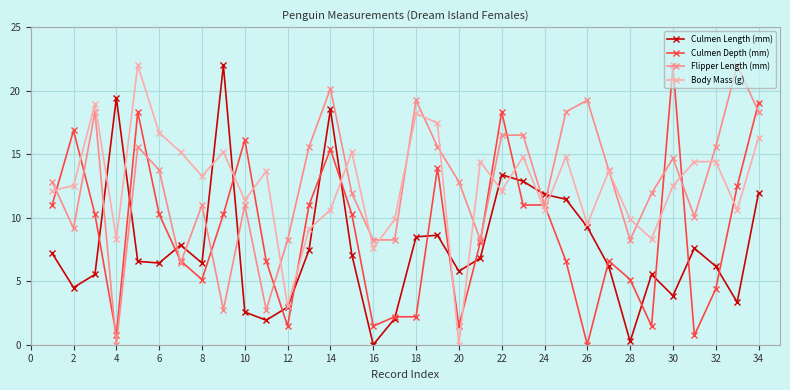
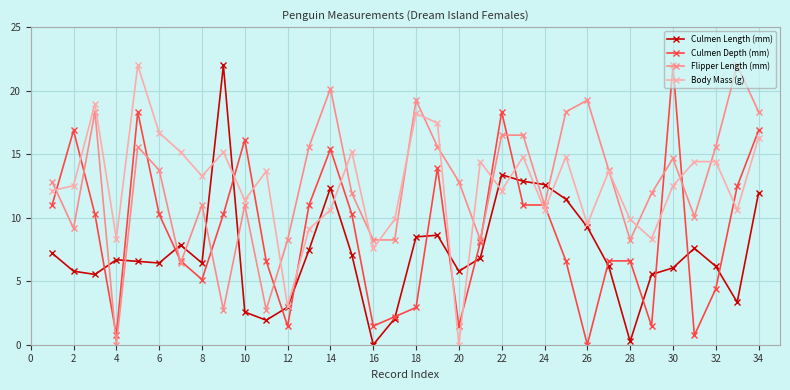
  {
    "Culmen Length (mm)": {
-     "2": 4.5,
-     "4": 19.4,
+     "2": 5.8,
+     "4": 6.7,
      "6": 6.4,
      "8": 6.4,
      "10": 2.6,
-     "14": 18.5,
+     "14": 12.4,
      "16": 0.0,
      "18": 8.5,
      "20": 5.8,
      "22": 13.4,
-     "24": 11.8,
+     "24": 12.6,
      "26": 9.3,
      "28": 0.3,
-     "30": 3.9,
+     "30": 6.0,
      "32": 6.2,
      "34": 12.0
    },
    "Culmen Depth (mm)": {
      "2": 16.9,
      "4": 0.7,
      "6": 10.3,
      "8": 5.1,
      "10": 16.1,
      "12": 1.5,
      "14": 15.4,
      "16": 1.5,
-     "18": 2.2,
+     "18": 2.9,
      "20": 1.5,
      "22": 18.3,
      "26": 0.0,
-     "28": 5.1,
+     "28": 6.6,
      "32": 4.4,
-     "34": 19.1
+     "34": 16.9
    }
  }
